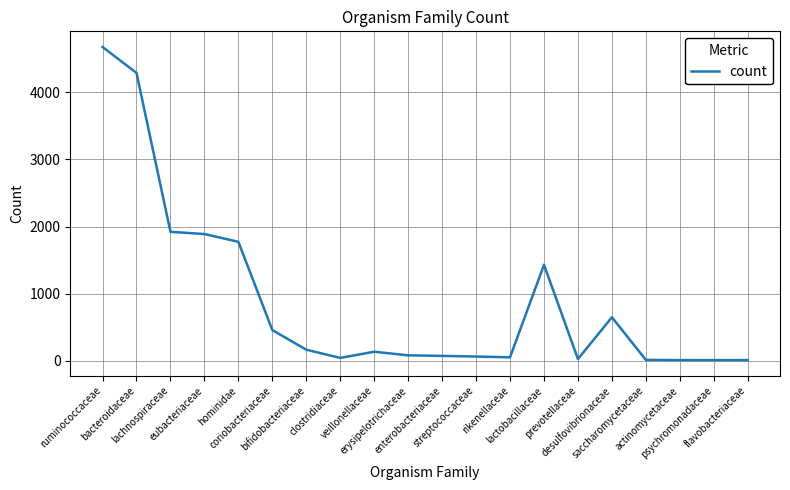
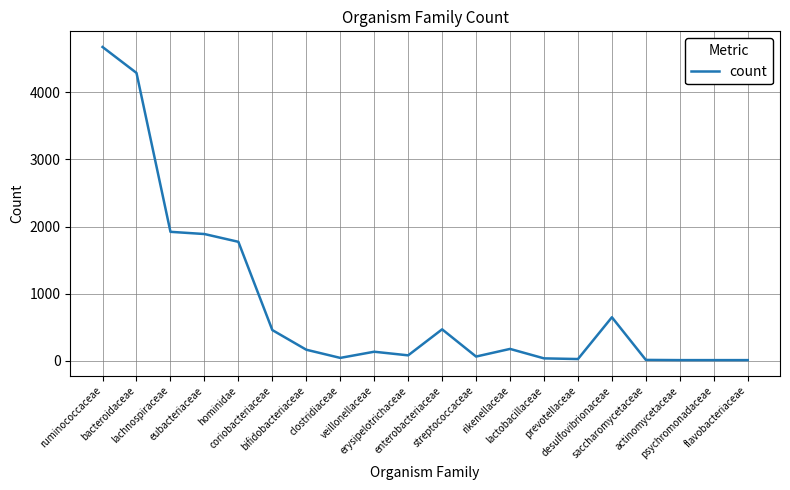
  {
    "ruminococcaceae": 4700,
    "bacteroidaceae": 4300,
    "lachnospiraceae": 1900,
    "eubacteriaceae": 1900,
    "hominidae": 1800,
    "coriobacteriaceae": 500,
    "bifidobacteriaceae": 200,
    "clostridiaceae": 0,
    "veillonellaceae": 100,
    "erysipelotrichaceae": 100,
-   "enterobacteriaceae": 100,
+   "enterobacteriaceae": 500,
    "streptococcaceae": 100,
-   "rikenellaceae": 100,
-   "lactobacillaceae": 1400,
+   "rikenellaceae": 200,
+   "lactobacillaceae": 0,
    "prevotellaceae": 0,
    "desulfovibrionaceae": 600,
    "saccharomycetaceae": 0,
    "actinomycetaceae": 0,
    "psychromonadaceae": 0,
    "flavobacteriaceae": 0
  }
